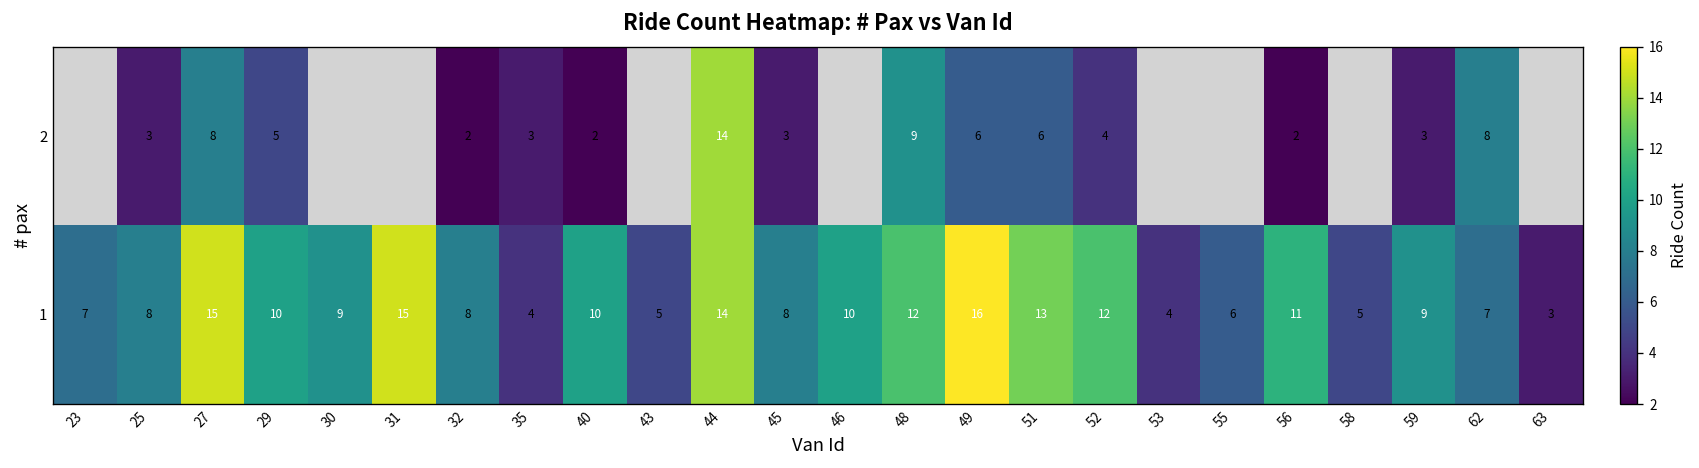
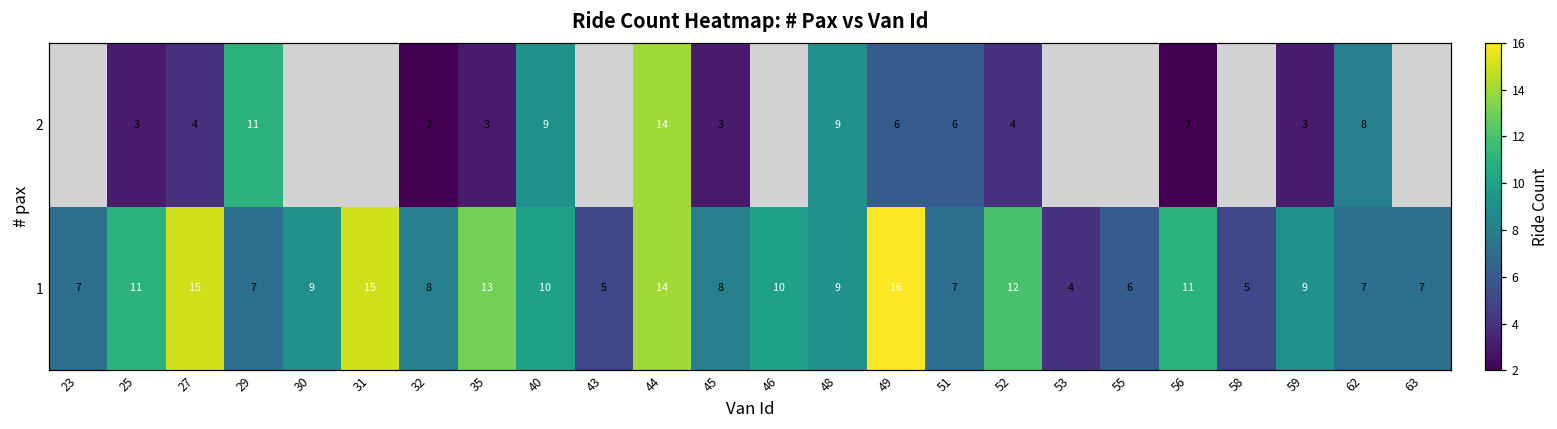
  {
    "2": {
      "25": 3,
-     "27": 8,
-     "29": 5,
+     "27": 4,
+     "29": 11,
      "32": 2,
      "35": 3,
-     "40": 2,
+     "40": 9,
      "44": 14,
      "45": 3,
      "48": 9,
      "49": 6,
      "51": 6,
      "52": 4,
      "56": 2,
      "59": 3,
      "62": 8
    },
    "1": {
      "23": 7,
-     "25": 8,
+     "25": 11,
      "27": 15,
-     "29": 10,
+     "29": 7,
      "30": 9,
      "31": 15,
      "32": 8,
-     "35": 4,
+     "35": 13,
      "40": 10,
      "43": 5,
      "44": 14,
      "45": 8,
      "46": 10,
-     "48": 12,
+     "48": 9,
      "49": 16,
-     "51": 13,
+     "51": 7,
      "52": 12,
      "53": 4,
      "55": 6,
      "56": 11,
      "58": 5,
      "59": 9,
      "62": 7,
-     "63": 3
+     "63": 7
    }
  }
